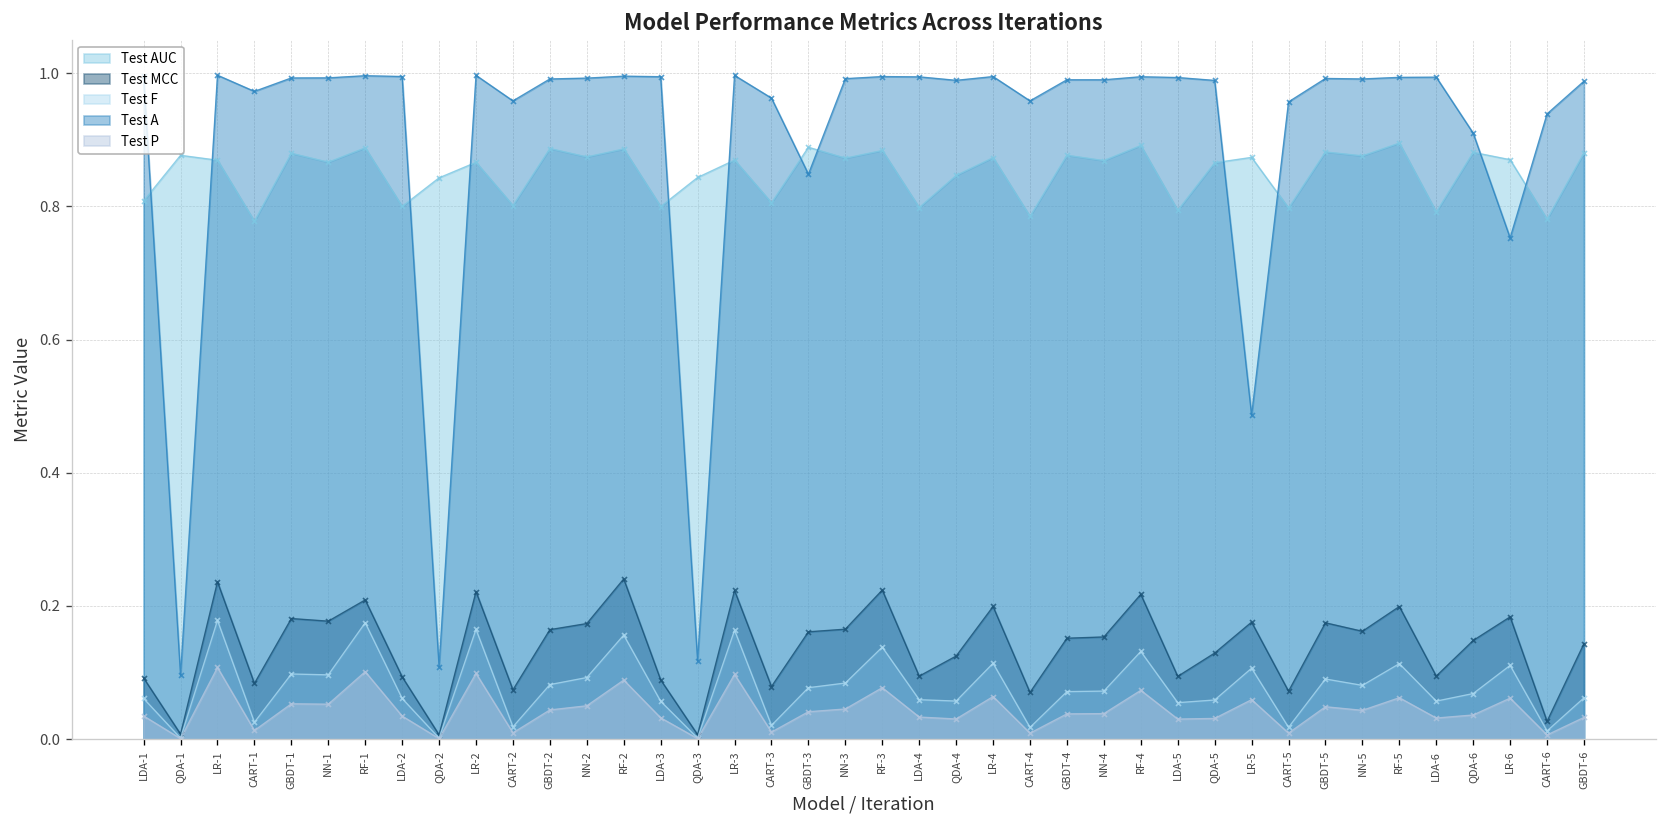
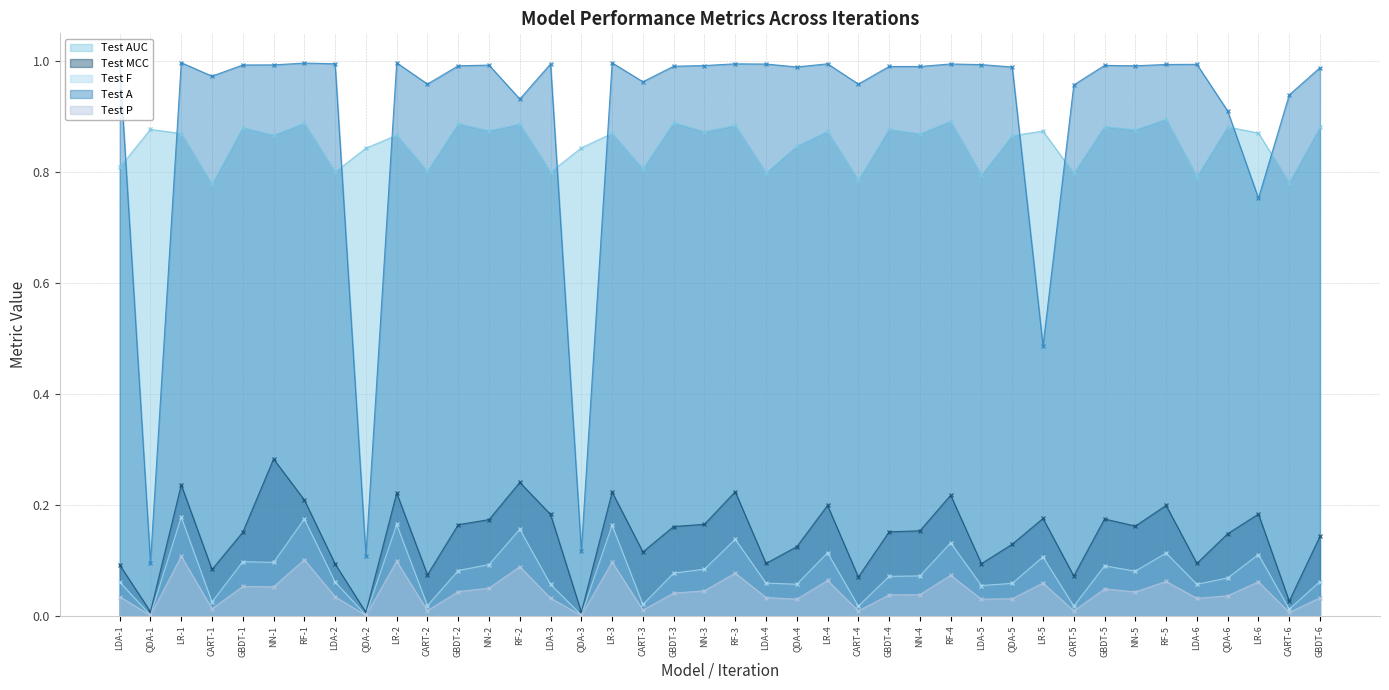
  {
    "Test MCC": {
      "LDA-1": 0.09,
      "QDA-1": 0.01,
      "LR-1": 0.24,
      "CART-1": 0.08,
-     "GBDT-1": 0.18,
-     "NN-1": 0.18,
+     "GBDT-1": 0.15,
+     "NN-1": 0.28,
      "RF-1": 0.21,
      "LDA-2": 0.09,
      "QDA-2": 0.01,
      "LR-2": 0.22,
      "CART-2": 0.07,
      "GBDT-2": 0.16,
      "NN-2": 0.17,
      "RF-2": 0.24,
-     "LDA-3": 0.09,
+     "LDA-3": 0.18,
      "QDA-3": 0.01,
      "LR-3": 0.22,
-     "CART-3": 0.08,
+     "CART-3": 0.12,
      "GBDT-3": 0.16,
      "NN-3": 0.17,
      "RF-3": 0.22,
      "LDA-4": 0.09,
      "QDA-4": 0.12,
      "LR-4": 0.20,
      "CART-4": 0.07,
      "GBDT-4": 0.15,
      "NN-4": 0.15,
      "RF-4": 0.22,
      "LDA-5": 0.09,
      "QDA-5": 0.13,
      "LR-5": 0.18,
      "CART-5": 0.07,
      "GBDT-5": 0.17,
      "NN-5": 0.16,
      "RF-5": 0.20,
      "LDA-6": 0.09,
      "QDA-6": 0.15,
      "LR-6": 0.18,
      "CART-6": 0.03,
      "GBDT-6": 0.14
    },
    "Test A": {
      "QDA-1": 0.10,
      "LR-1": 1.00,
      "CART-1": 0.97,
      "GBDT-1": 0.99,
      "NN-1": 0.99,
      "RF-1": 1.00,
      "LDA-2": 1.00,
      "QDA-2": 0.11,
      "LR-2": 1.00,
      "CART-2": 0.96,
      "GBDT-2": 0.99,
      "NN-2": 0.99,
-     "RF-2": 1.00,
+     "RF-2": 0.93,
      "LDA-3": 0.99,
      "QDA-3": 0.12,
      "LR-3": 1.00,
      "CART-3": 0.96,
-     "GBDT-3": 0.85,
+     "GBDT-3": 0.99,
      "NN-3": 0.99,
      "RF-3": 1.00,
      "LDA-4": 0.99,
      "QDA-4": 0.99,
      "LR-4": 1.00,
      "CART-4": 0.96,
      "GBDT-4": 0.99,
      "NN-4": 0.99,
      "RF-4": 0.99,
      "LDA-5": 0.99,
      "QDA-5": 0.99,
      "LR-5": 0.49,
      "CART-5": 0.96,
      "GBDT-5": 0.99,
      "NN-5": 0.99,
      "RF-5": 0.99,
      "LDA-6": 0.99,
      "QDA-6": 0.91,
      "LR-6": 0.75,
      "CART-6": 0.94,
      "GBDT-6": 0.99
    }
  }
